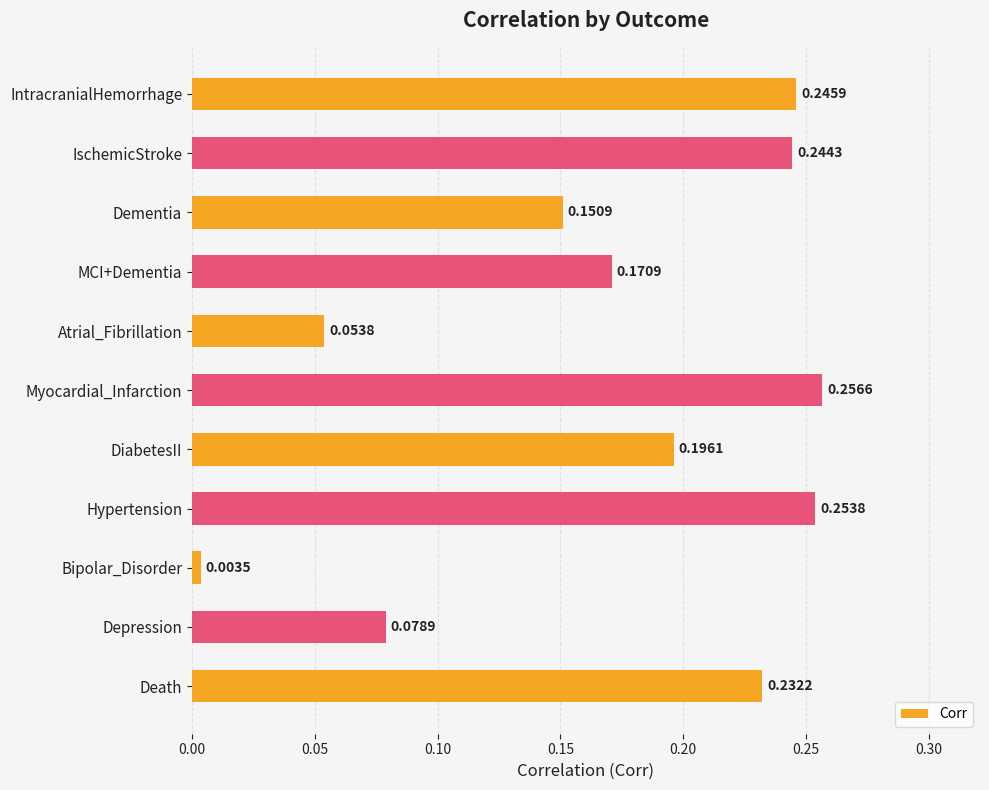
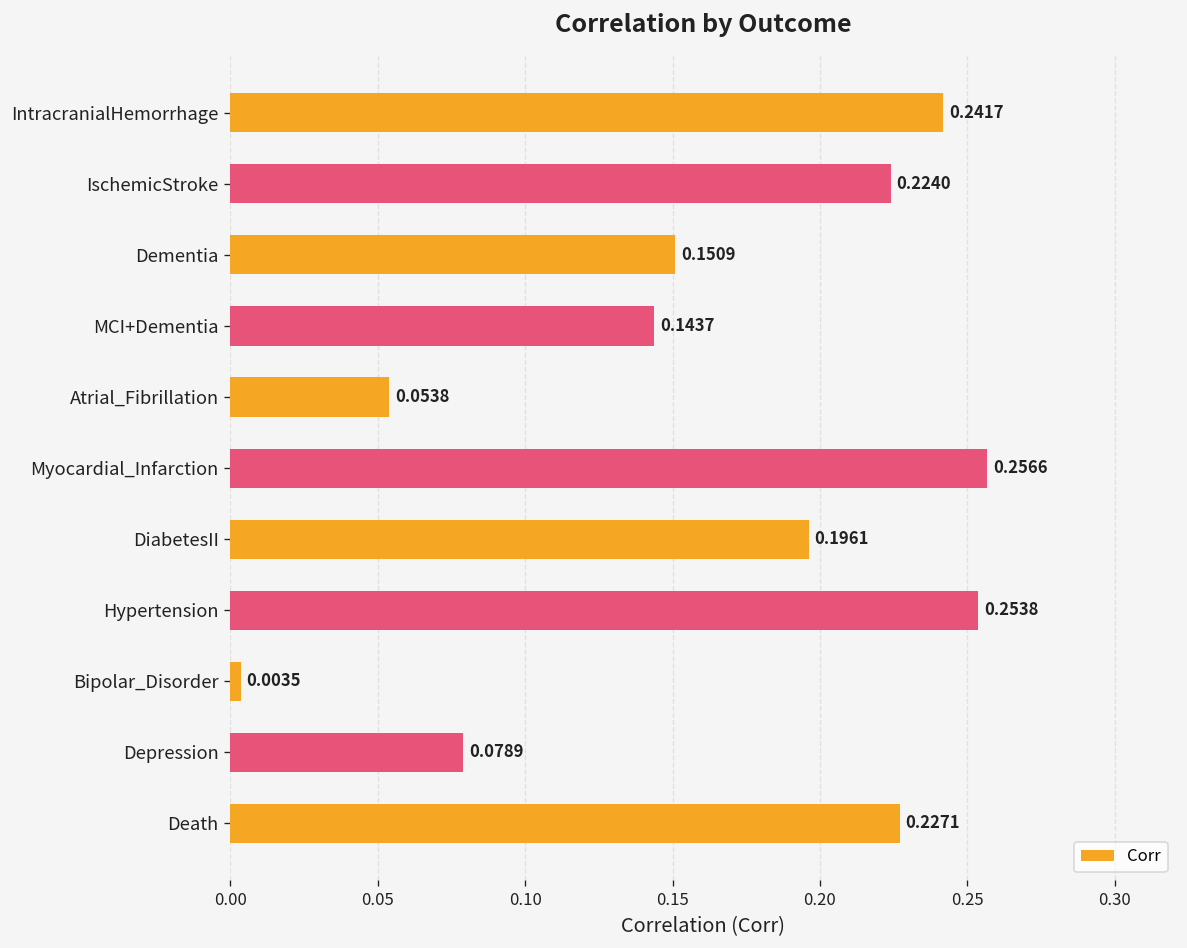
  {
-   "IntracranialHemorrhage": 0.2459,
-   "IschemicStroke": 0.2443,
+   "IntracranialHemorrhage": 0.2417,
+   "IschemicStroke": 0.2240,
    "Dementia": 0.1509,
-   "MCI+Dementia": 0.1709,
+   "MCI+Dementia": 0.1437,
    "Atrial_Fibrillation": 0.0538,
    "Myocardial_Infarction": 0.2566,
    "DiabetesII": 0.1961,
    "Hypertension": 0.2538,
    "Bipolar_Disorder": 0.0035,
    "Depression": 0.0789,
-   "Death": 0.2322
+   "Death": 0.2271
  }
